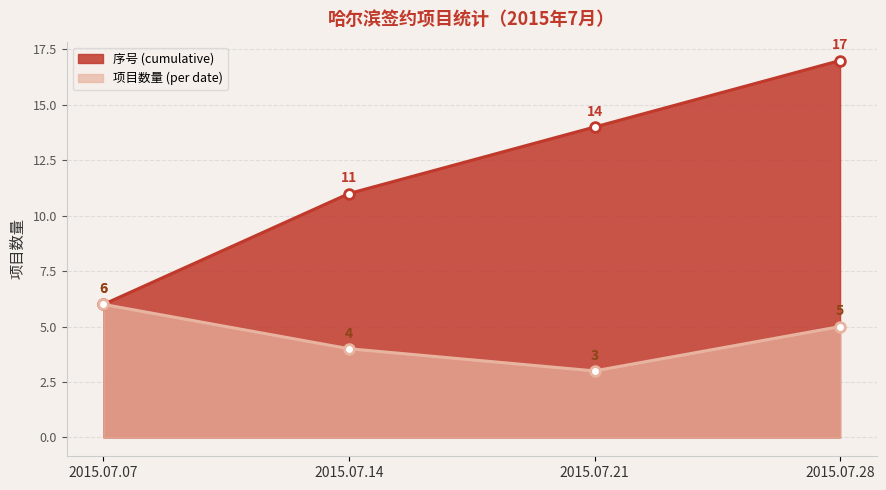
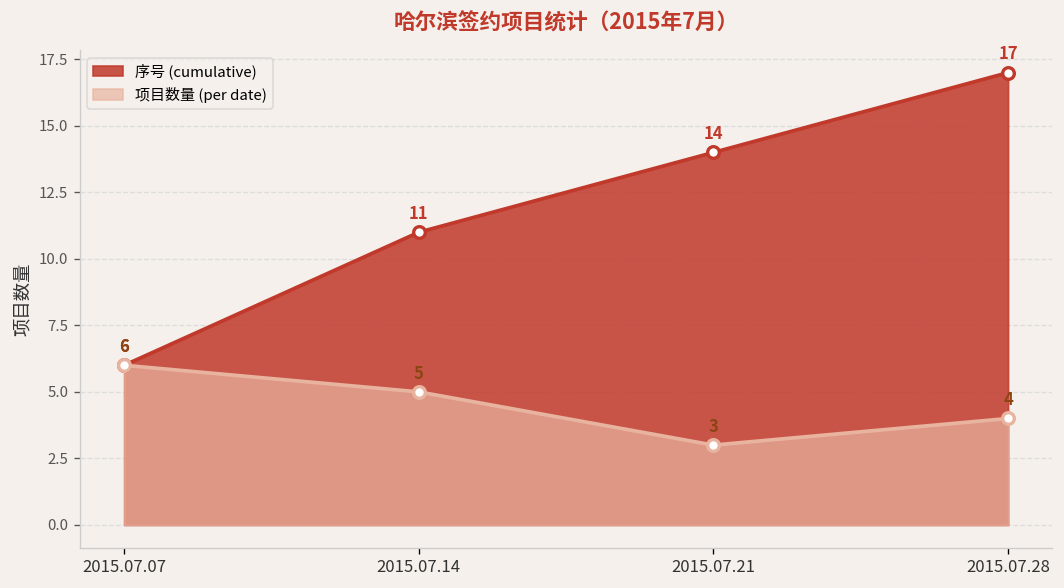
  {
    "序号 (cumulative)": {
      "2015.07.14": 11,
      "2015.07.21": 14,
      "2015.07.28": 17
    },
    "项目数量 (per date)": {
-     "2015.07.14": 4,
+     "2015.07.14": 5,
      "2015.07.21": 3,
-     "2015.07.28": 5
+     "2015.07.28": 4
    }
  }
